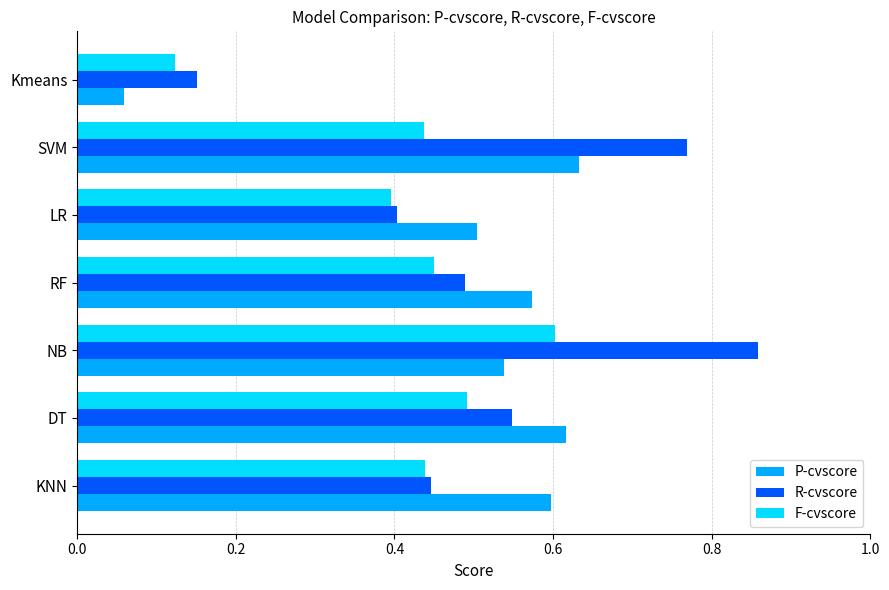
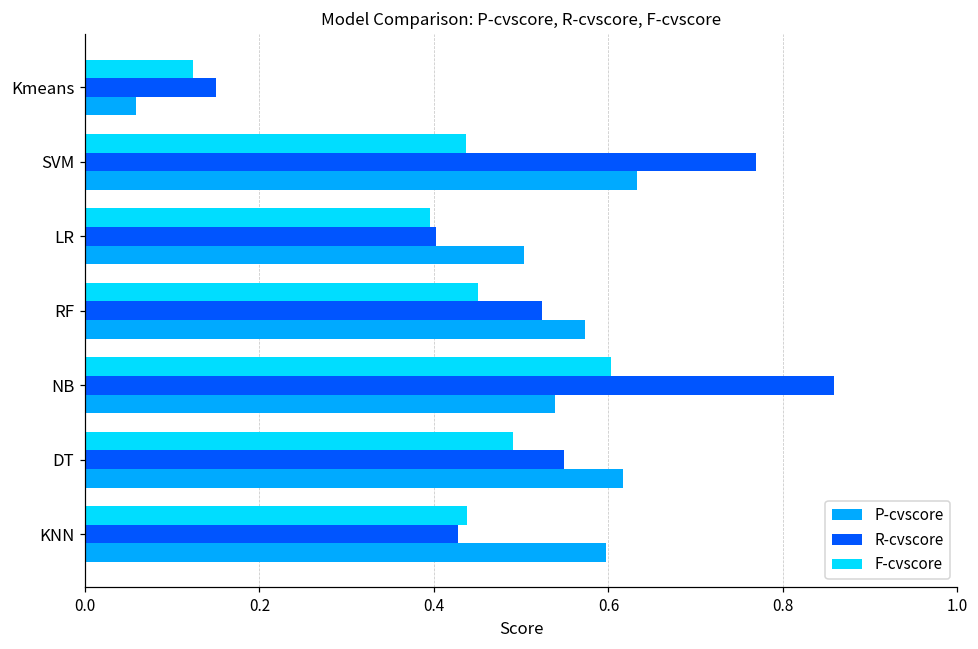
  {
    "R-cvscore": {
      "Kmeans": 0.15,
      "SVM": 0.77,
      "LR": 0.40,
-     "RF": 0.49,
+     "RF": 0.52,
      "NB": 0.86,
      "DT": 0.55,
-     "KNN": 0.45
+     "KNN": 0.43
    }
  }
